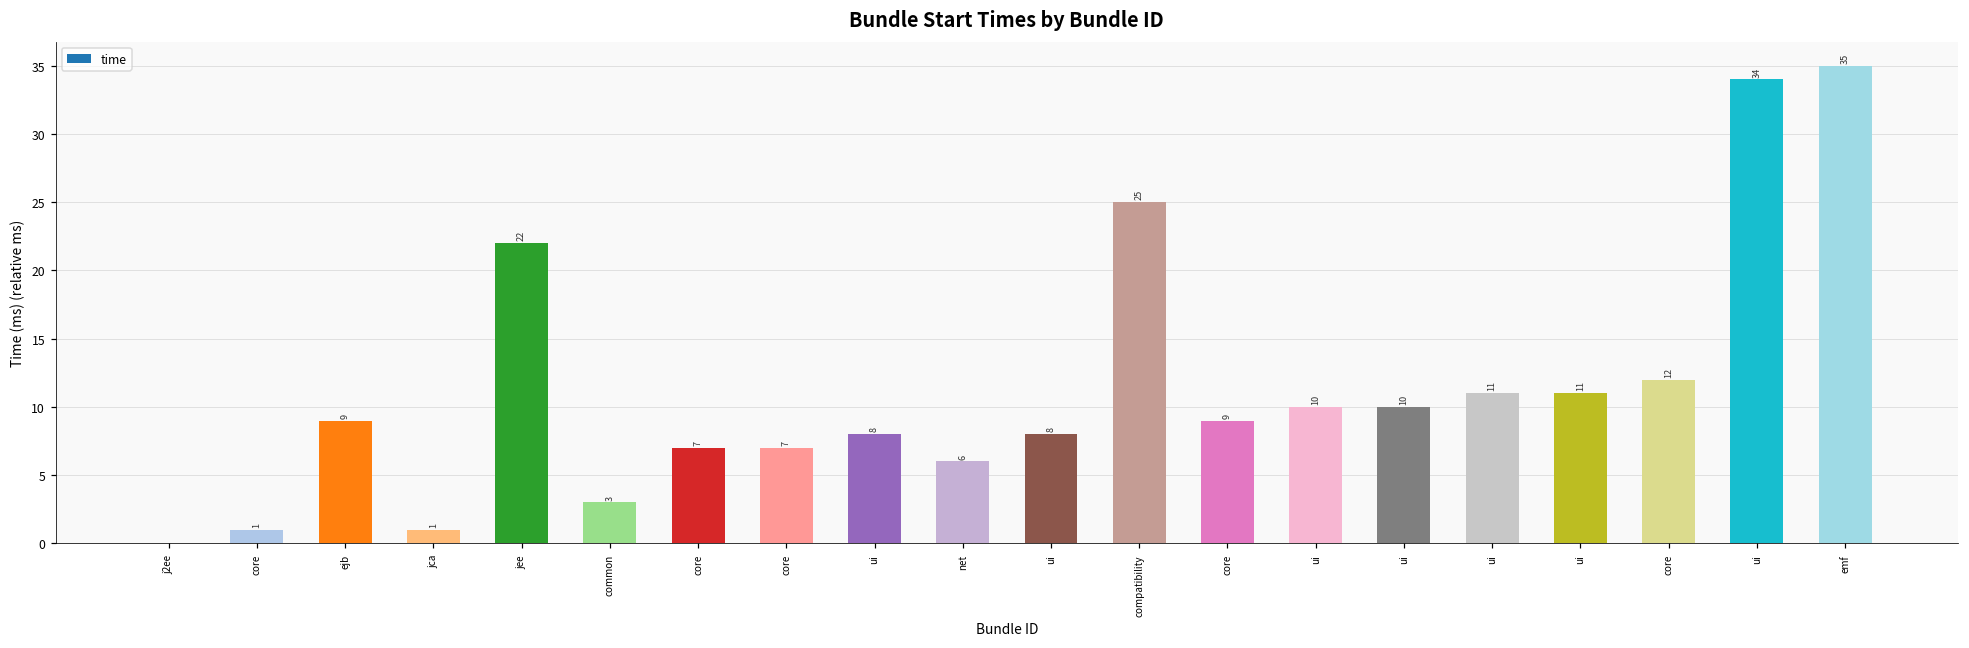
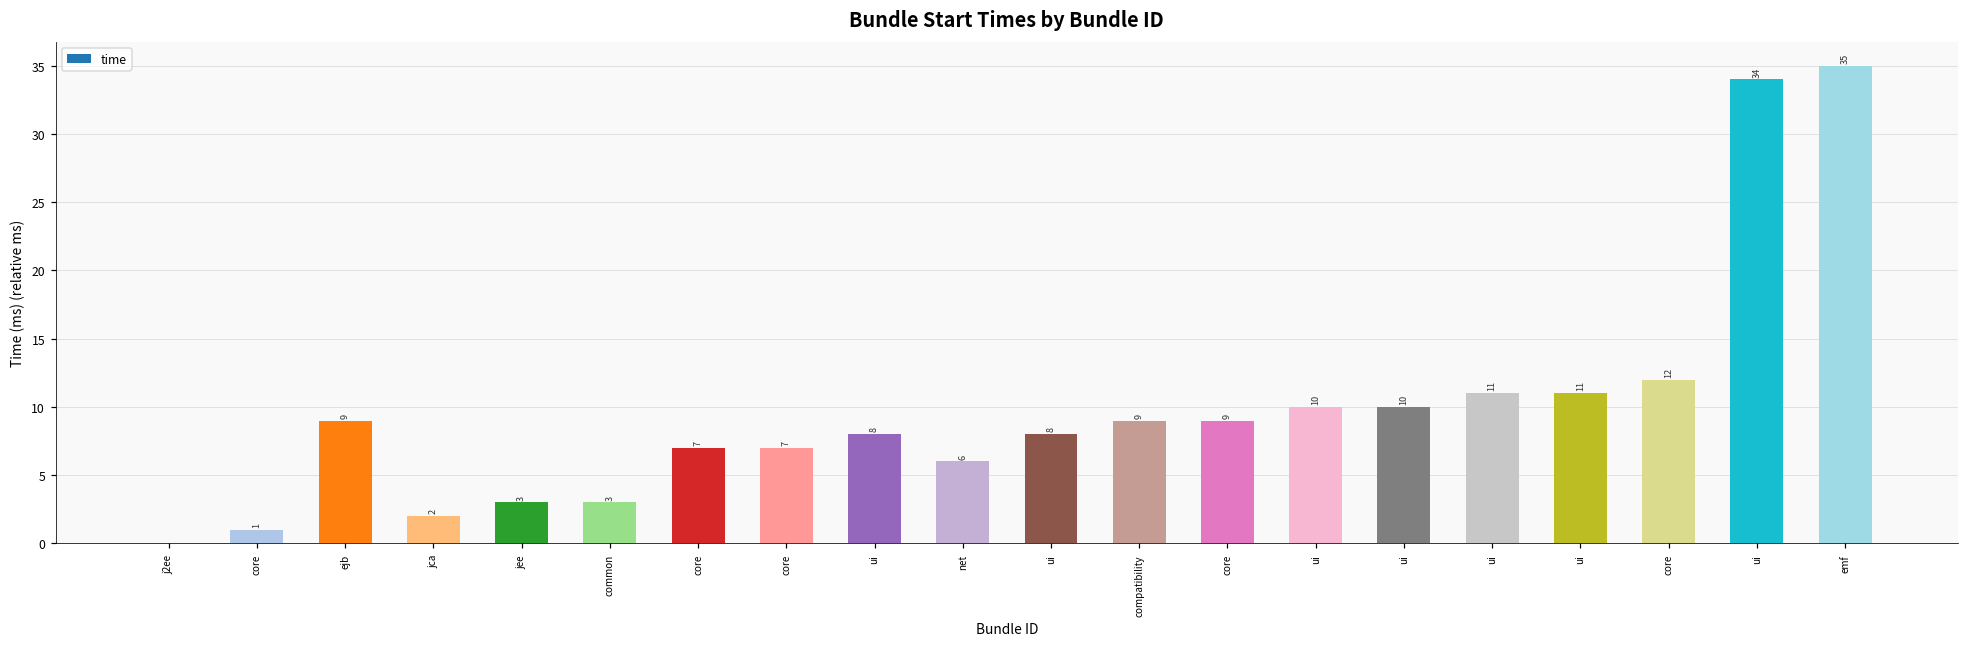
  {
    "ejb": 9,
-   "jca": 1,
-   "jee": 22,
+   "jca": 2,
+   "jee": 3,
    "common": 3,
    "net": 6,
-   "compatibility": 25,
+   "compatibility": 9,
    "emf": 35
  }
